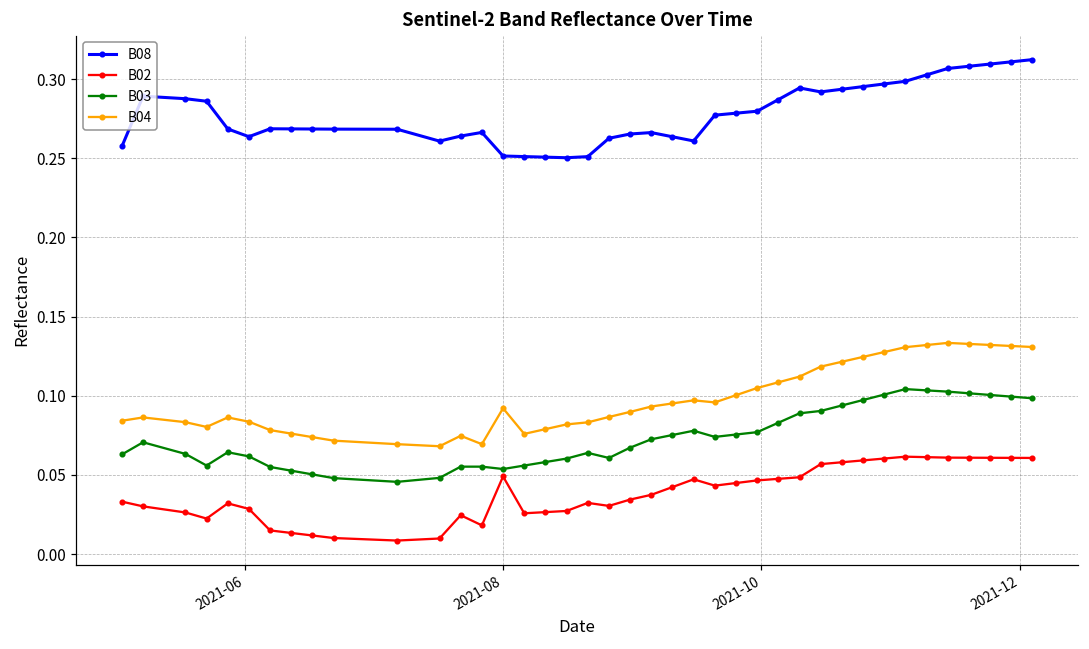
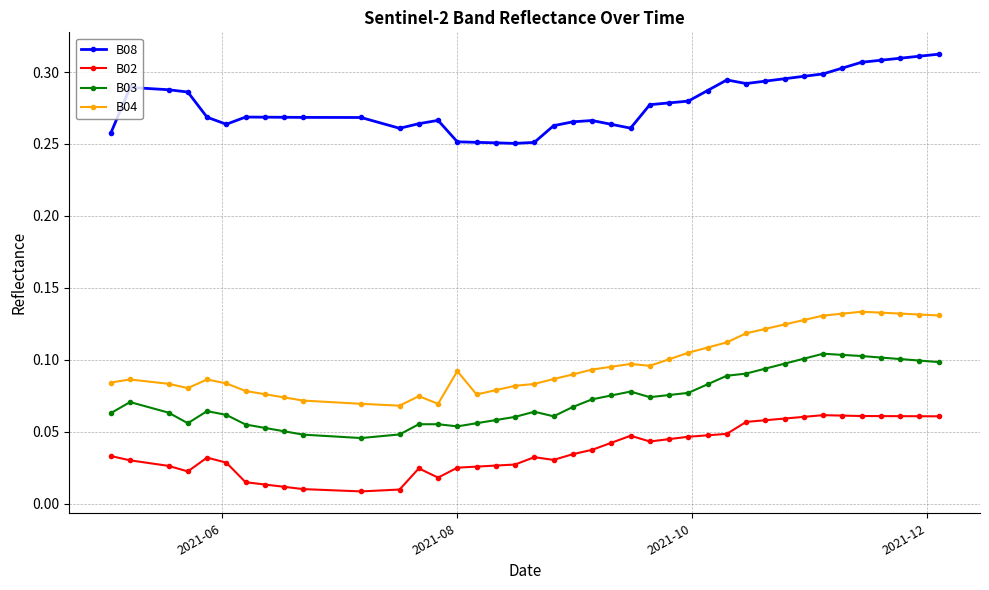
  {
    "B08": {
      "2021-08": 0.252
    },
    "B02": {
-     "2021-08": 0.049
+     "2021-08": 0.025
    },
    "B03": {
      "2021-08": 0.054
    },
    "B04": {
      "2021-08": 0.092
    }
  }
